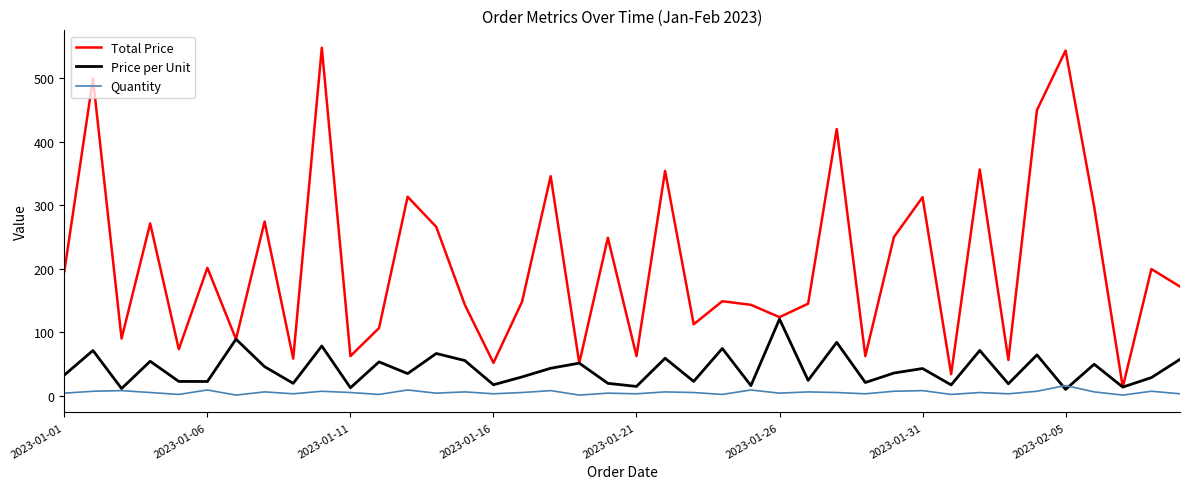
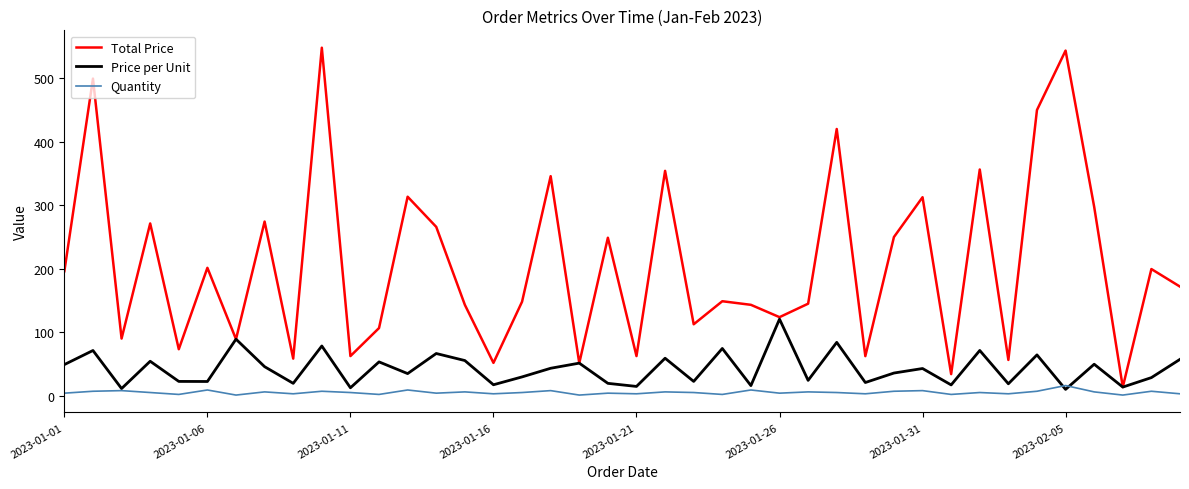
  {
    "Total Price": {
      "2023-01-01": 200,
      "2023-01-06": 200,
      "2023-01-11": 60,
      "2023-01-16": 50,
      "2023-01-21": 60,
      "2023-01-31": 310,
      "2023-02-05": 540
    },
    "Price per Unit": {
-     "2023-01-01": 30,
+     "2023-01-01": 50,
      "2023-01-06": 20,
      "2023-01-11": 10,
      "2023-01-16": 20,
      "2023-01-21": 10,
      "2023-01-31": 40,
      "2023-02-05": 10
    },
    "Quantity": {
      "2023-01-01": 0,
      "2023-01-06": 10,
      "2023-01-11": 10,
      "2023-01-16": 0,
      "2023-01-21": 0,
      "2023-01-26": 0,
      "2023-01-31": 10,
      "2023-02-05": 20
    }
  }
